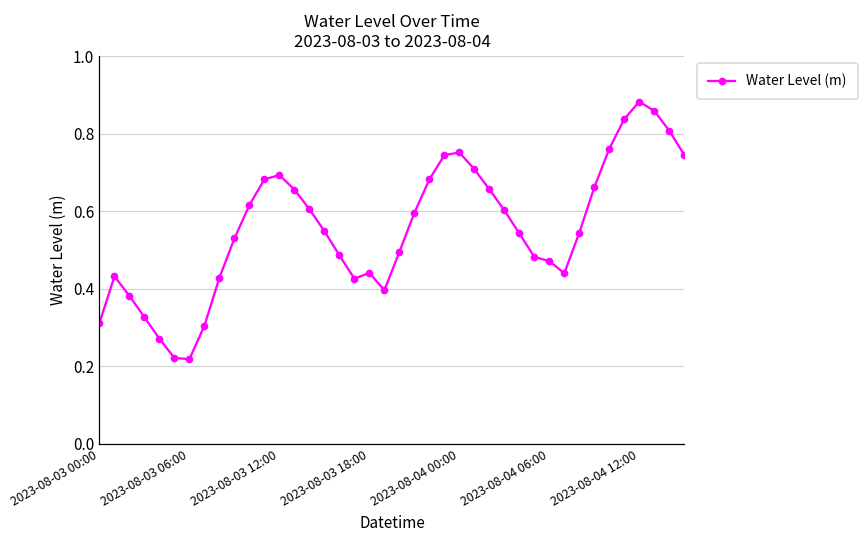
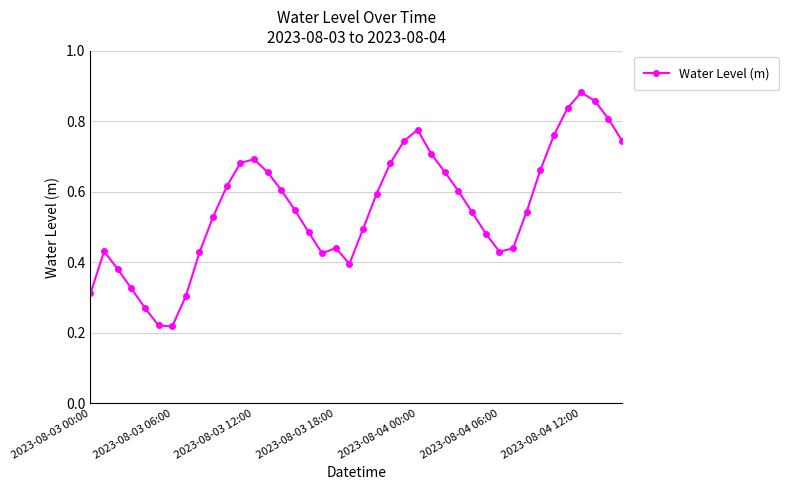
  {
    "2023-08-03 00:00": 0.31,
    "2023-08-03 06:00": 0.22,
    "2023-08-03 12:00": 0.69,
    "2023-08-03 18:00": 0.44,
-   "2023-08-04 00:00": 0.75,
-   "2023-08-04 06:00": 0.47,
+   "2023-08-04 00:00": 0.78,
+   "2023-08-04 06:00": 0.43,
    "2023-08-04 12:00": 0.88
  }
